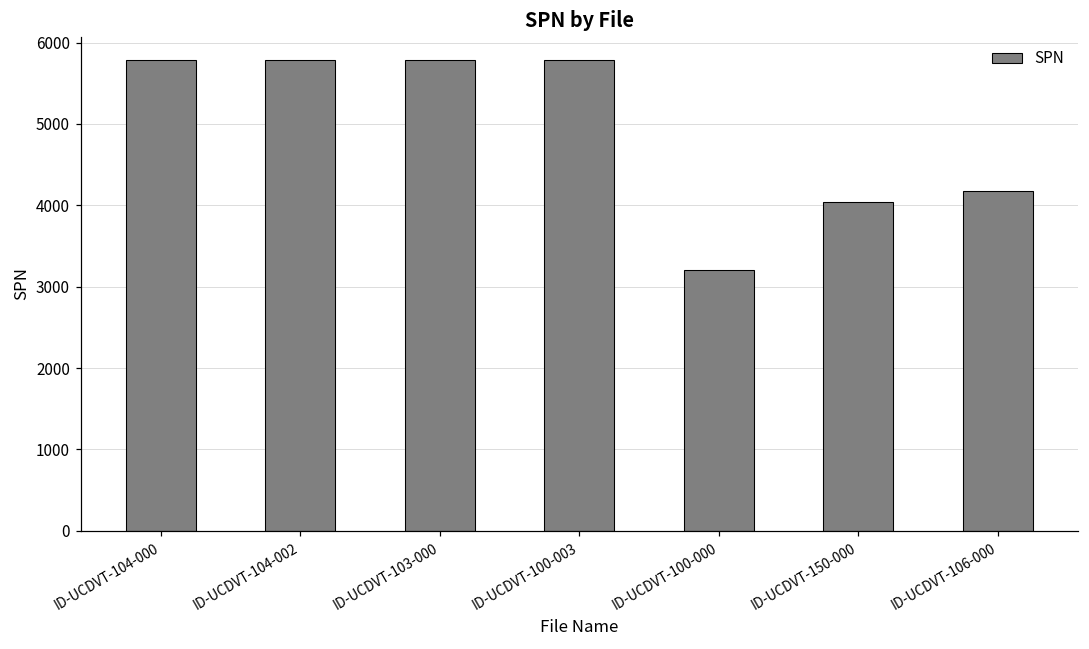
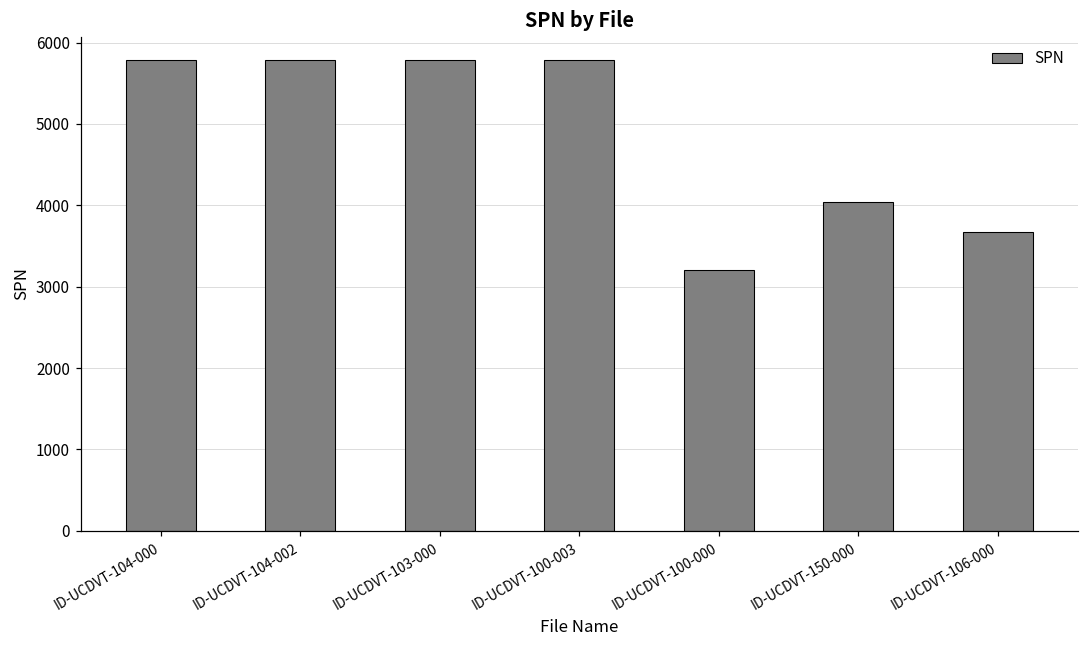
  {
    "ID-UCDVT-104-000": 5800,
    "ID-UCDVT-104-002": 5800,
    "ID-UCDVT-103-000": 5800,
    "ID-UCDVT-100-003": 5800,
    "ID-UCDVT-100-000": 3200,
    "ID-UCDVT-150-000": 4000,
-   "ID-UCDVT-106-000": 4200
+   "ID-UCDVT-106-000": 3700
  }
